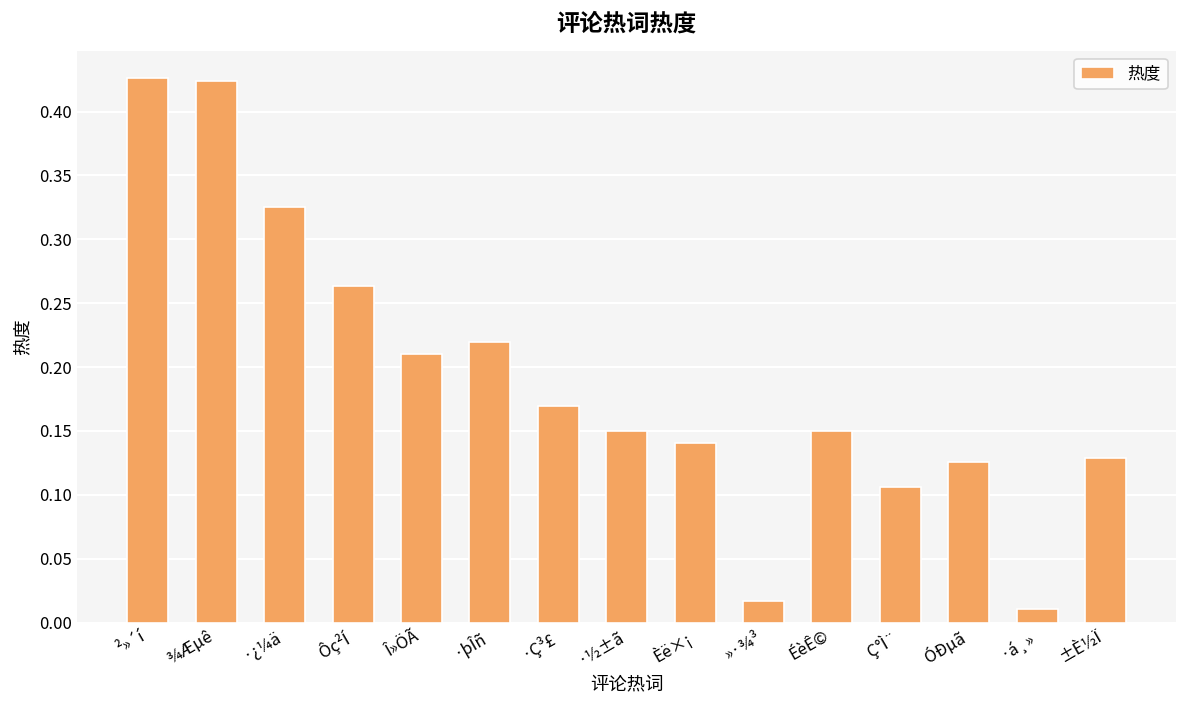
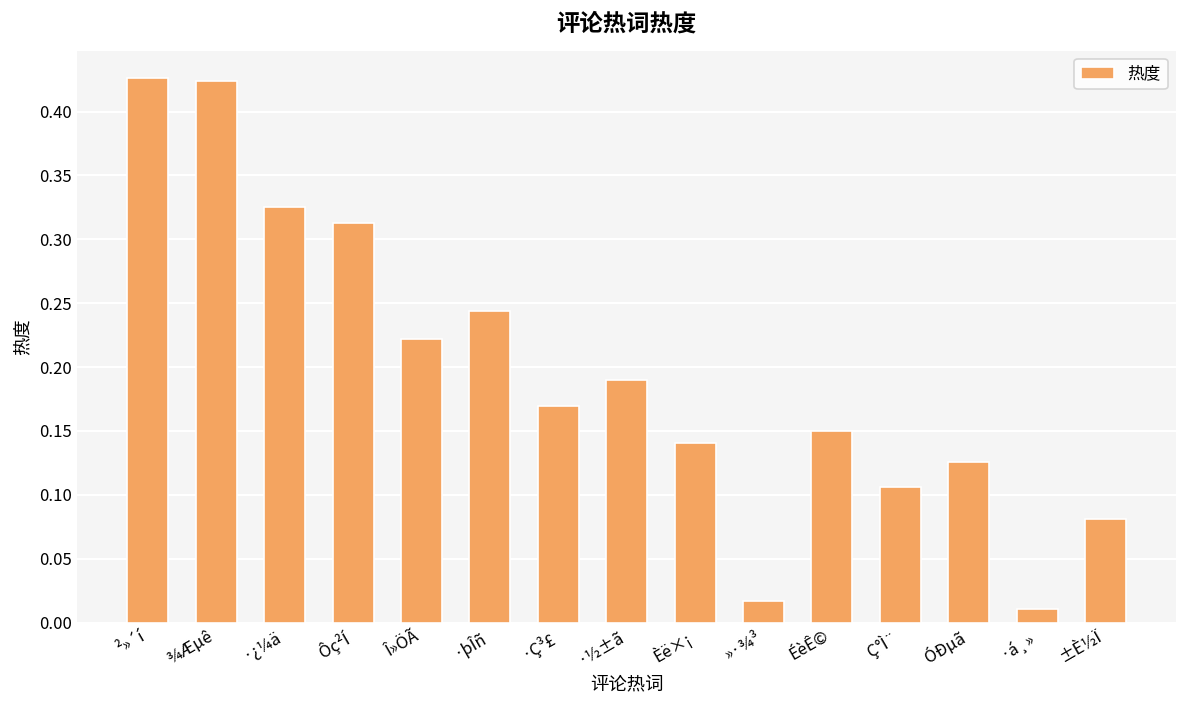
  {
    "²»´í": 0.426,
    "¾Æµê": 0.424,
    "·¿¼ä": 0.325,
-   "Ôç²Í": 0.264,
-   "Î»ÖÃ": 0.210,
-   "·þÎñ": 0.219,
+   "Ôç²Í": 0.313,
+   "Î»ÖÃ": 0.222,
+   "·þÎñ": 0.244,
    "·Ç³£": 0.170,
-   "·½±ã": 0.150,
+   "·½±ã": 0.190,
    "Èë×¡": 0.140,
    "»·¾³": 0.017,
    "ÉèÊ©": 0.150,
    "Ç°Ì¨": 0.106,
    "ÓÐµã": 0.126,
    "·á¸»": 0.010,
-   "±È½Ï": 0.128
+   "±È½Ï": 0.081
  }
